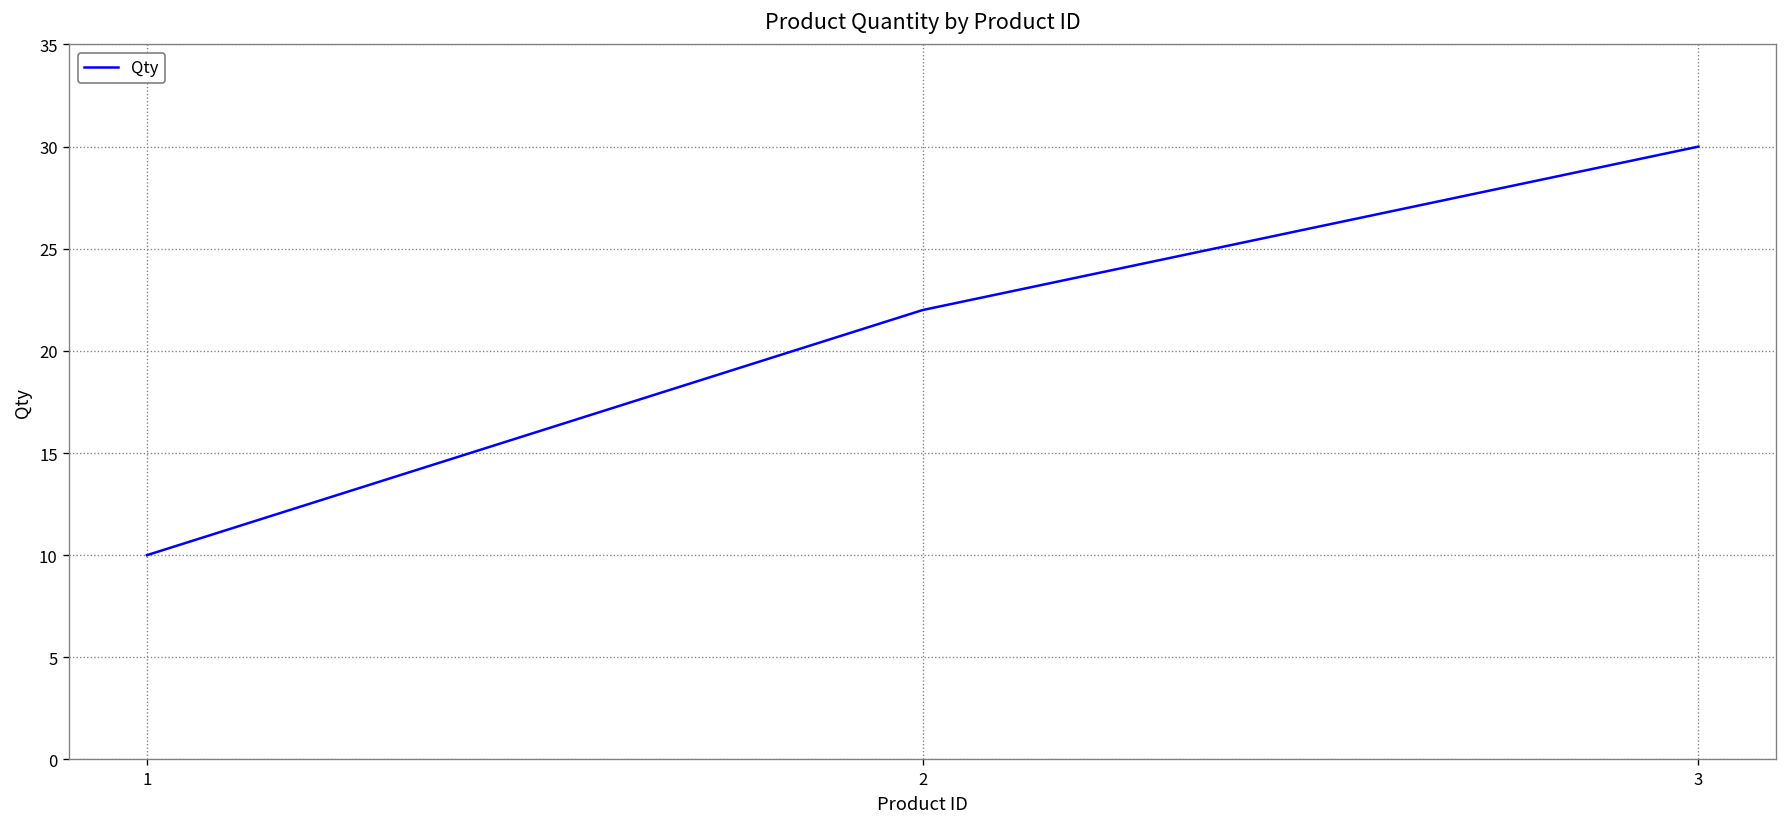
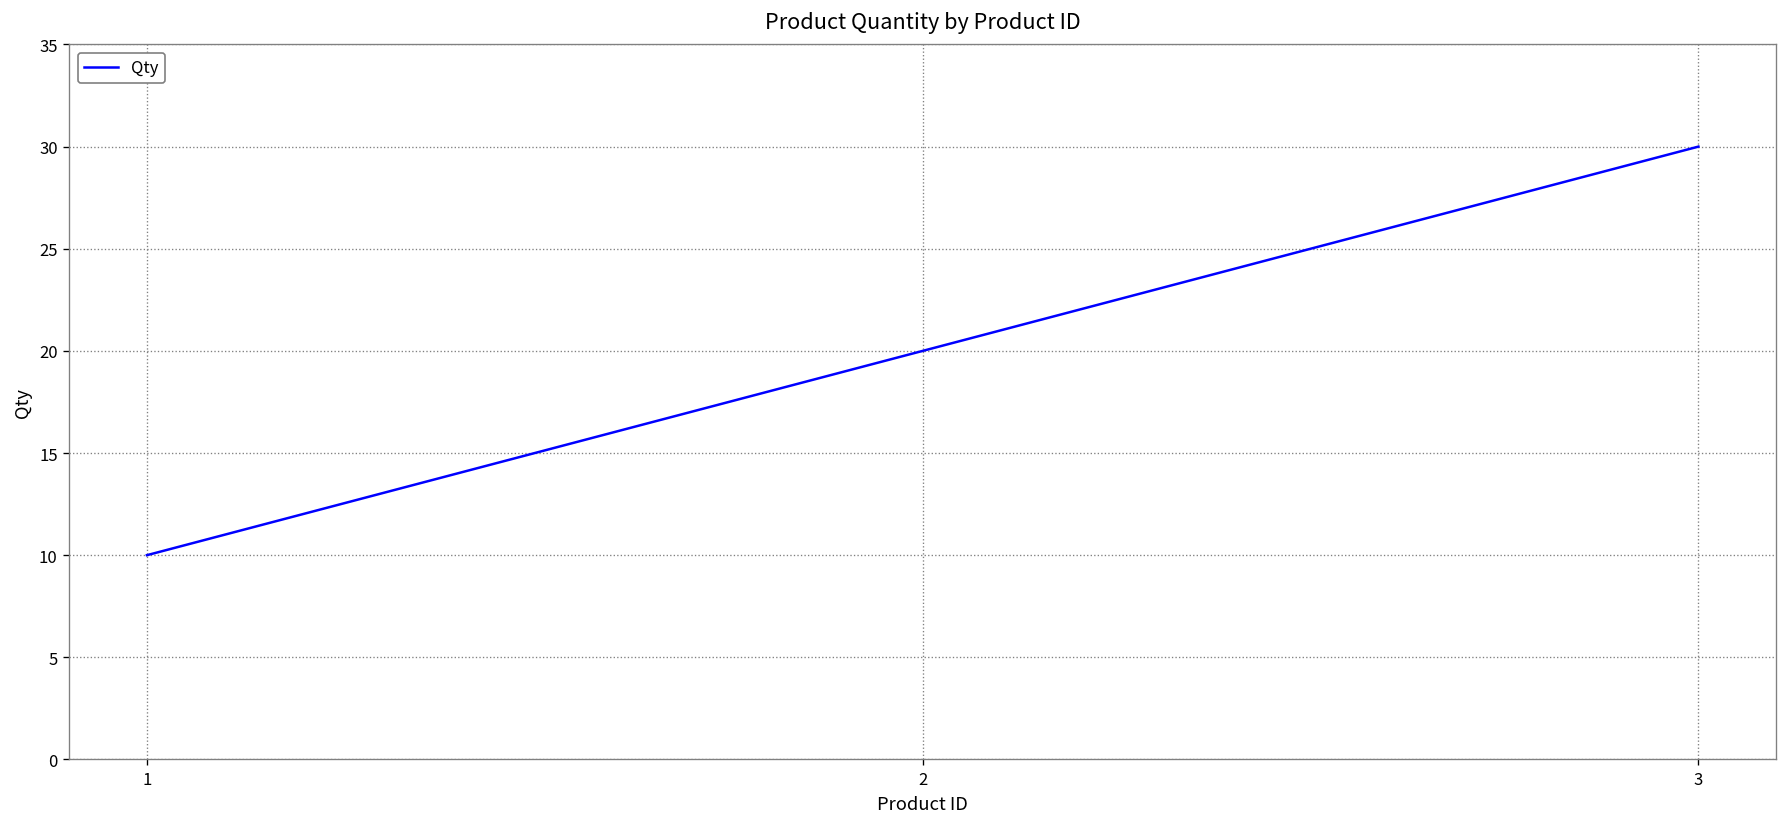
  {
    "1": 10,
-   "2": 22,
+   "2": 20,
    "3": 30
  }
